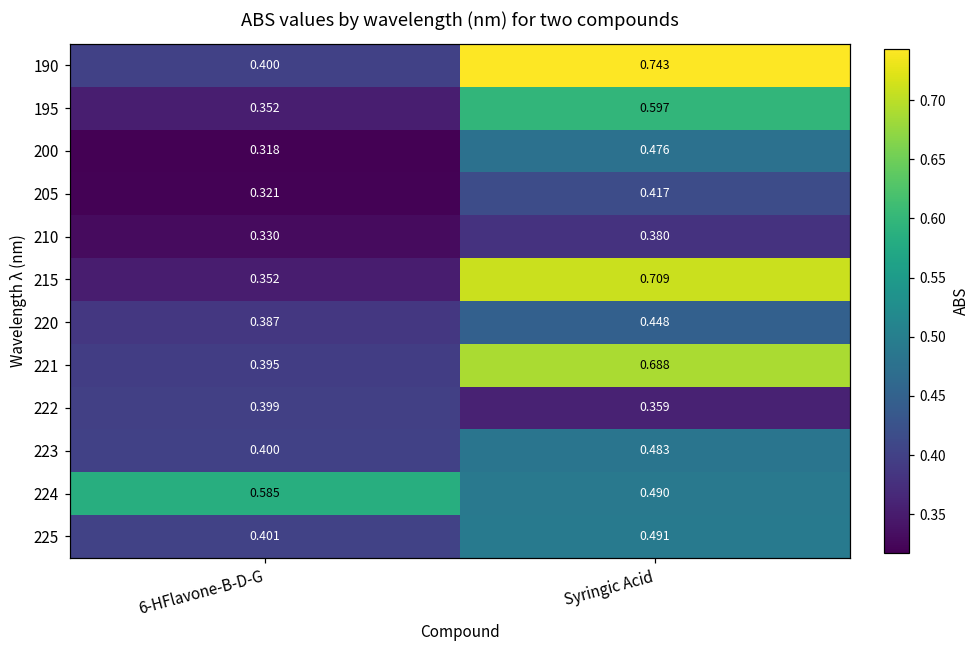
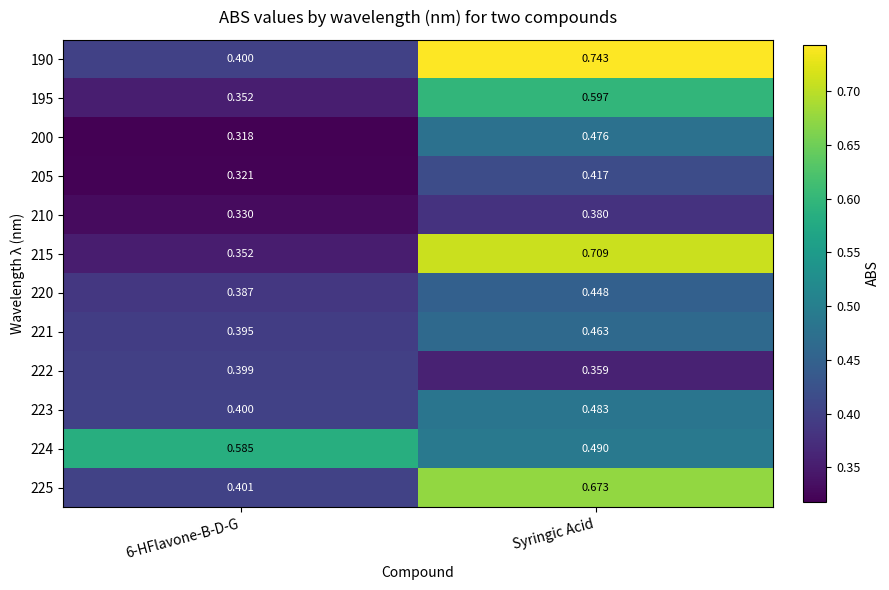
  {
    "190": {
      "6-HFlavone-B-D-G": 0.400,
      "Syringic Acid": 0.743
    },
    "195": {
      "6-HFlavone-B-D-G": 0.352,
      "Syringic Acid": 0.597
    },
    "200": {
      "6-HFlavone-B-D-G": 0.318,
      "Syringic Acid": 0.476
    },
    "205": {
      "6-HFlavone-B-D-G": 0.321,
      "Syringic Acid": 0.417
    },
    "210": {
      "6-HFlavone-B-D-G": 0.330,
      "Syringic Acid": 0.380
    },
    "215": {
      "6-HFlavone-B-D-G": 0.352,
      "Syringic Acid": 0.709
    },
    "220": {
      "6-HFlavone-B-D-G": 0.387,
      "Syringic Acid": 0.448
    },
    "221": {
      "6-HFlavone-B-D-G": 0.395,
-     "Syringic Acid": 0.688
+     "Syringic Acid": 0.463
    },
    "222": {
      "6-HFlavone-B-D-G": 0.399,
      "Syringic Acid": 0.359
    },
    "223": {
      "6-HFlavone-B-D-G": 0.400,
      "Syringic Acid": 0.483
    },
    "224": {
      "6-HFlavone-B-D-G": 0.585,
      "Syringic Acid": 0.490
    },
    "225": {
      "6-HFlavone-B-D-G": 0.401,
-     "Syringic Acid": 0.491
+     "Syringic Acid": 0.673
    }
  }
